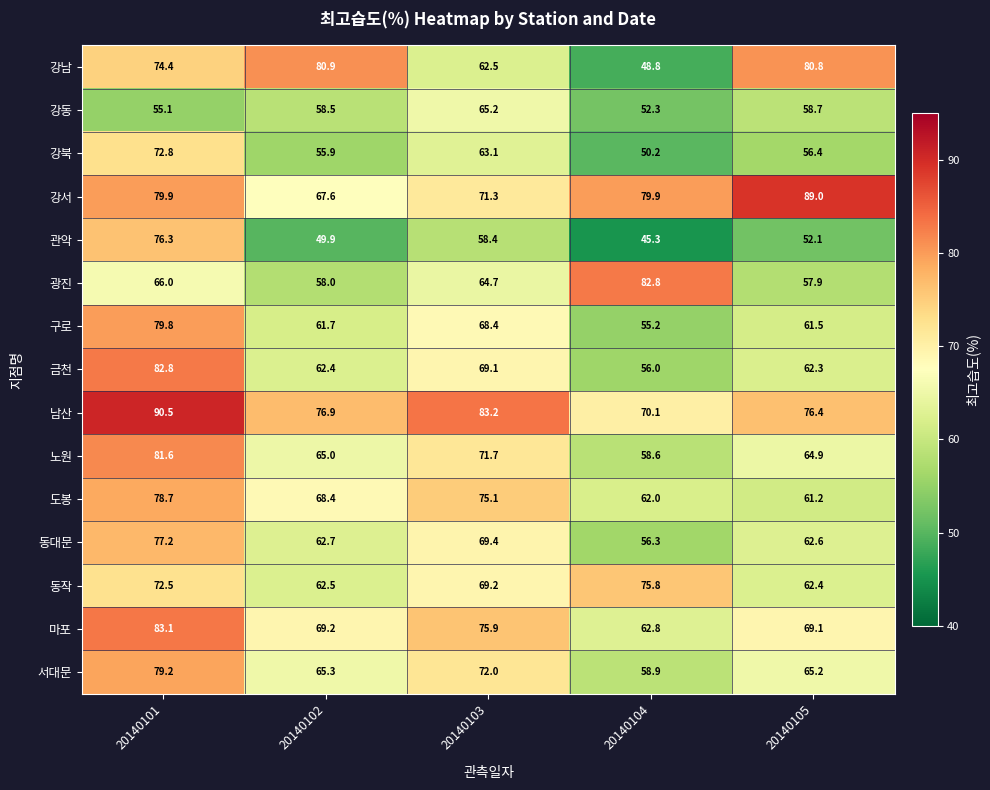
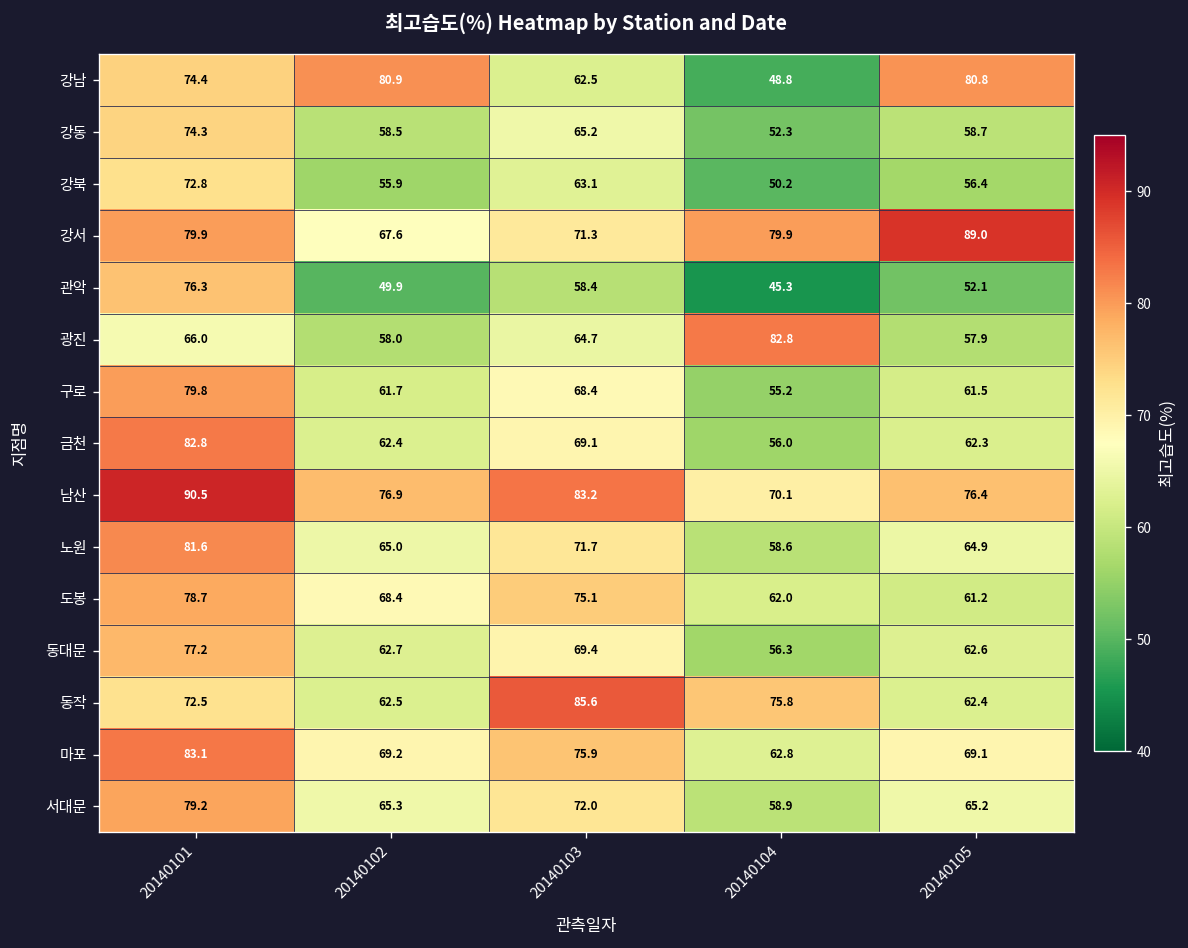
  {
    "강남": {
      "20140101": 74.4,
      "20140102": 80.9,
      "20140103": 62.5,
      "20140104": 48.8,
      "20140105": 80.8
    },
    "강동": {
-     "20140101": 55.1,
+     "20140101": 74.3,
      "20140102": 58.5,
      "20140103": 65.2,
      "20140104": 52.3,
      "20140105": 58.7
    },
    "강북": {
      "20140101": 72.8,
      "20140102": 55.9,
      "20140103": 63.1,
      "20140104": 50.2,
      "20140105": 56.4
    },
    "강서": {
      "20140101": 79.9,
      "20140102": 67.6,
      "20140103": 71.3,
      "20140104": 79.9,
      "20140105": 89.0
    },
    "관악": {
      "20140101": 76.3,
      "20140102": 49.9,
      "20140103": 58.4,
      "20140104": 45.3,
      "20140105": 52.1
    },
    "광진": {
      "20140101": 66.0,
      "20140102": 58.0,
      "20140103": 64.7,
      "20140104": 82.8,
      "20140105": 57.9
    },
    "구로": {
      "20140101": 79.8,
      "20140102": 61.7,
      "20140103": 68.4,
      "20140104": 55.2,
      "20140105": 61.5
    },
    "금천": {
      "20140101": 82.8,
      "20140102": 62.4,
      "20140103": 69.1,
      "20140104": 56.0,
      "20140105": 62.3
    },
    "남산": {
      "20140101": 90.5,
      "20140102": 76.9,
      "20140103": 83.2,
      "20140104": 70.1,
      "20140105": 76.4
    },
    "노원": {
      "20140101": 81.6,
      "20140102": 65.0,
      "20140103": 71.7,
      "20140104": 58.6,
      "20140105": 64.9
    },
    "도봉": {
      "20140101": 78.7,
      "20140102": 68.4,
      "20140103": 75.1,
      "20140104": 62.0,
      "20140105": 61.2
    },
    "동대문": {
      "20140101": 77.2,
      "20140102": 62.7,
      "20140103": 69.4,
      "20140104": 56.3,
      "20140105": 62.6
    },
    "동작": {
      "20140101": 72.5,
      "20140102": 62.5,
-     "20140103": 69.2,
+     "20140103": 85.6,
      "20140104": 75.8,
      "20140105": 62.4
    },
    "마포": {
      "20140101": 83.1,
      "20140102": 69.2,
      "20140103": 75.9,
      "20140104": 62.8,
      "20140105": 69.1
    },
    "서대문": {
      "20140101": 79.2,
      "20140102": 65.3,
      "20140103": 72.0,
      "20140104": 58.9,
      "20140105": 65.2
    }
  }
